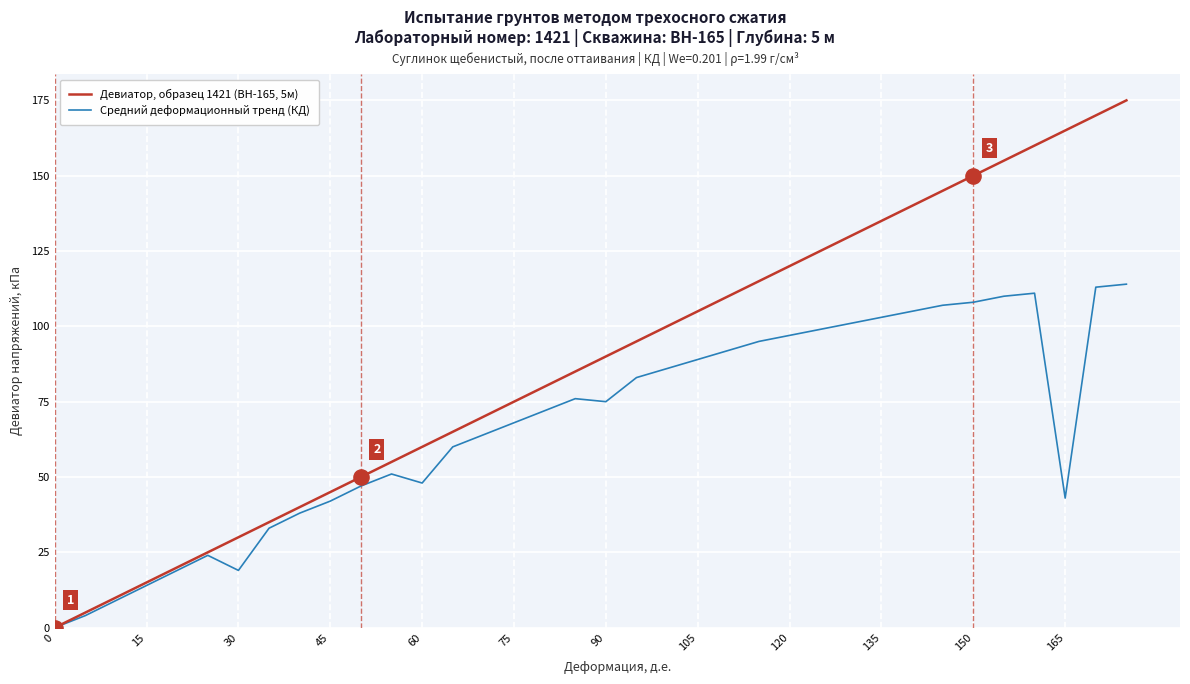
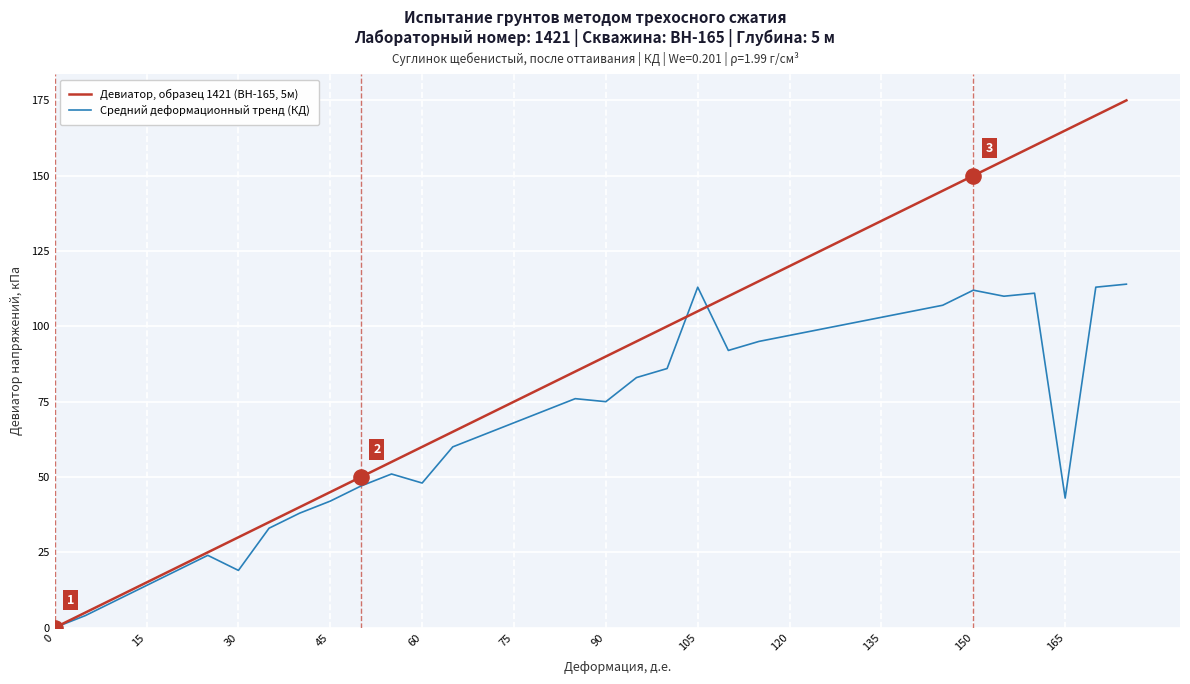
  {
    "Средний деформационный тренд (КД)": {
      "15": 14,
      "30": 19,
      "45": 42,
      "60": 48,
      "75": 68,
      "90": 75,
-     "105": 89,
+     "105": 113,
      "120": 97,
      "135": 103,
-     "150": 108,
+     "150": 112,
      "165": 43
    }
  }
